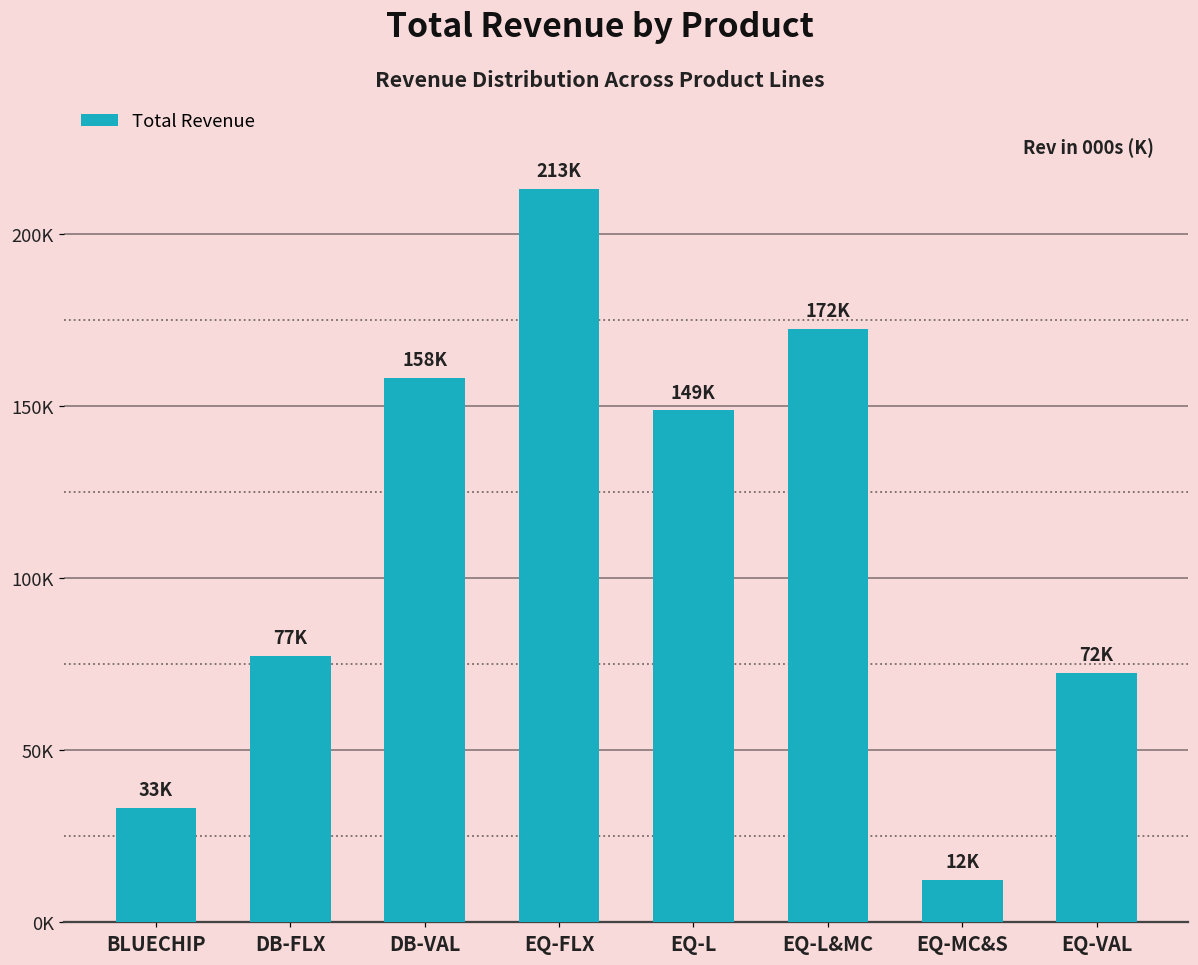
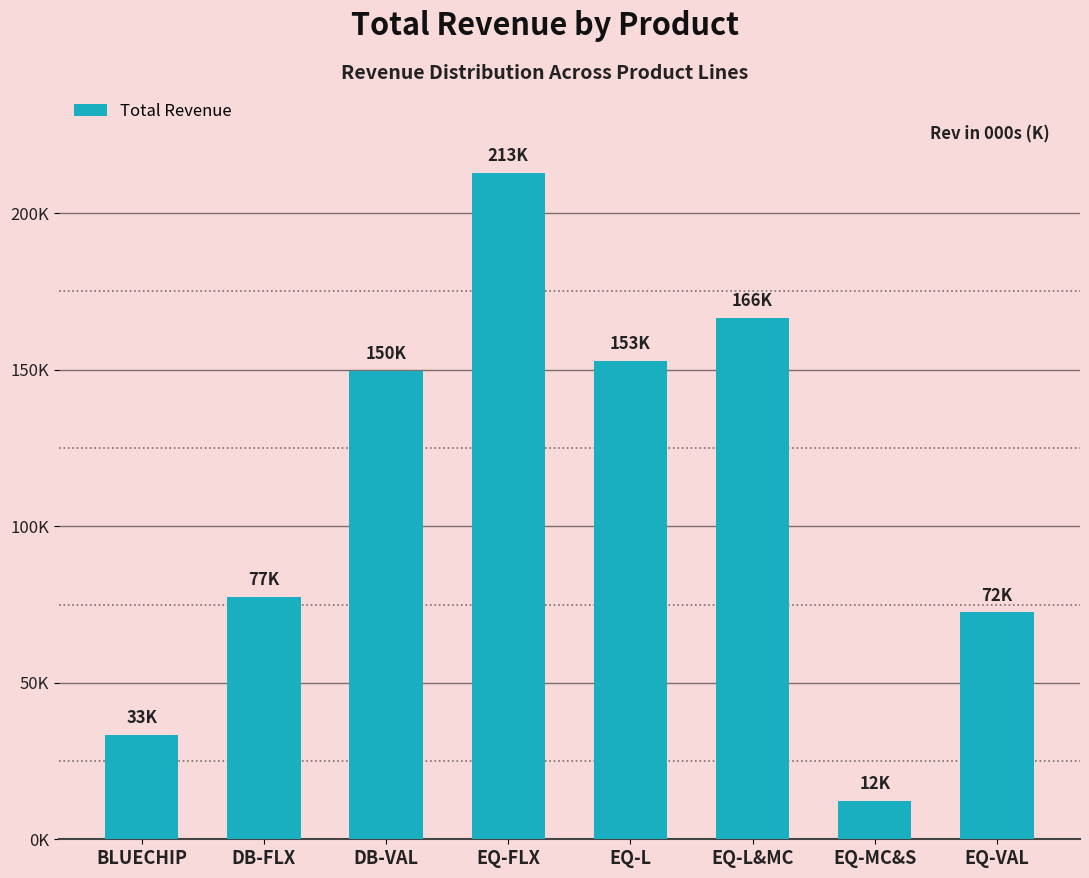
  {
    "BLUECHIP": "33K",
    "DB-FLX": "77K",
-   "DB-VAL": "158K",
+   "DB-VAL": "150K",
    "EQ-FLX": "213K",
-   "EQ-L": "149K",
-   "EQ-L&MC": "172K",
+   "EQ-L": "153K",
+   "EQ-L&MC": "166K",
    "EQ-MC&S": "12K",
    "EQ-VAL": "72K"
  }
